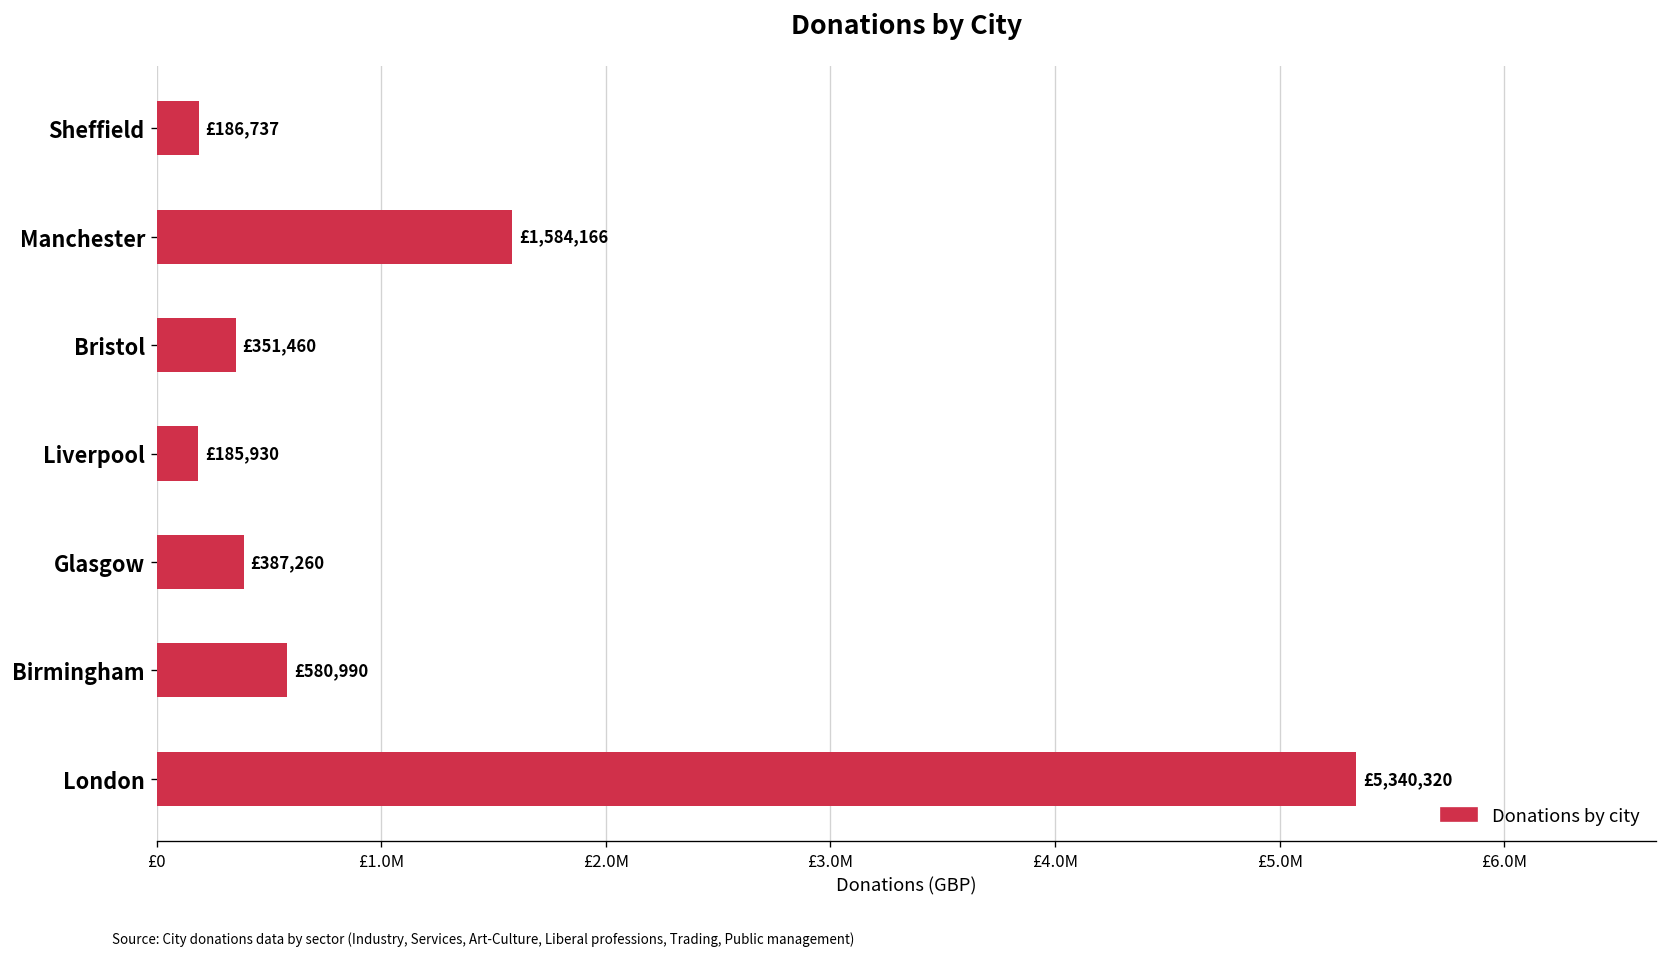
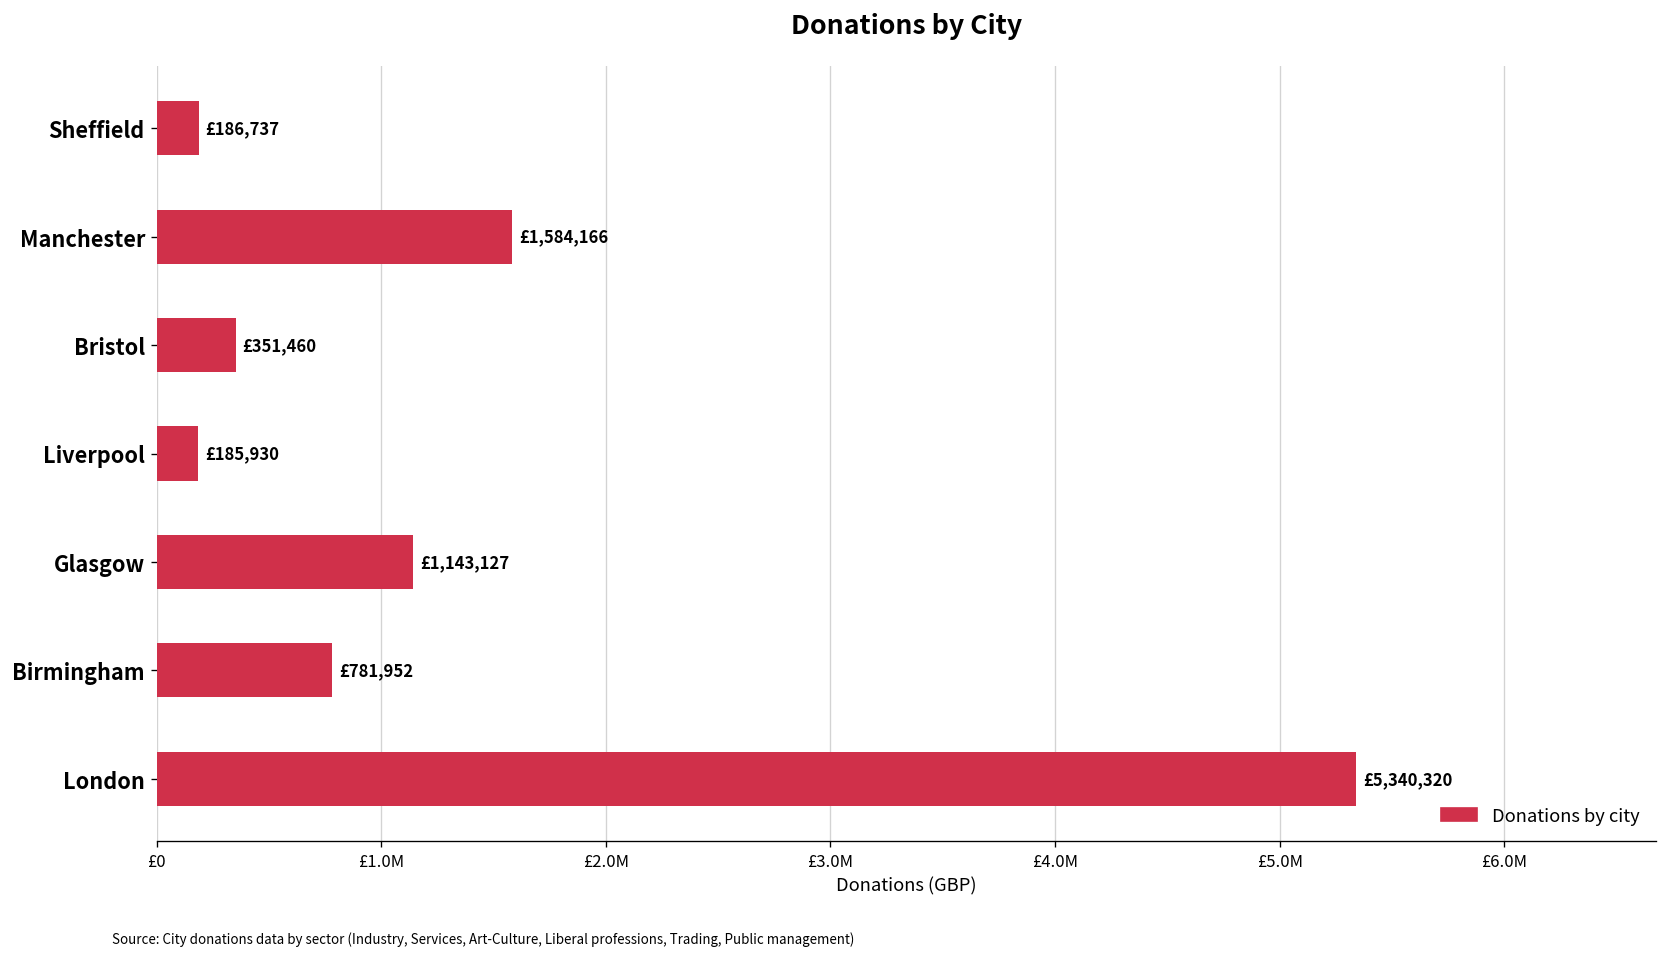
  {
    "Sheffield": "£186,737",
    "Manchester": "£1,584,166",
    "Bristol": "£351,460",
    "Liverpool": "£185,930",
-   "Glasgow": "£387,260",
-   "Birmingham": "£580,990",
+   "Glasgow": "£1,143,127",
+   "Birmingham": "£781,952",
    "London": "£5,340,320"
  }
